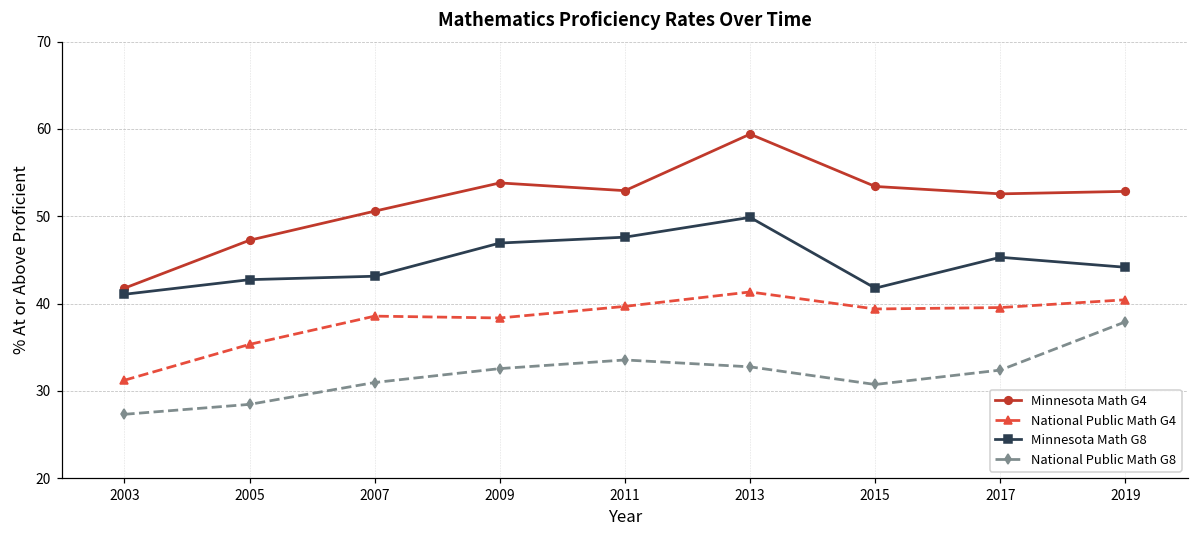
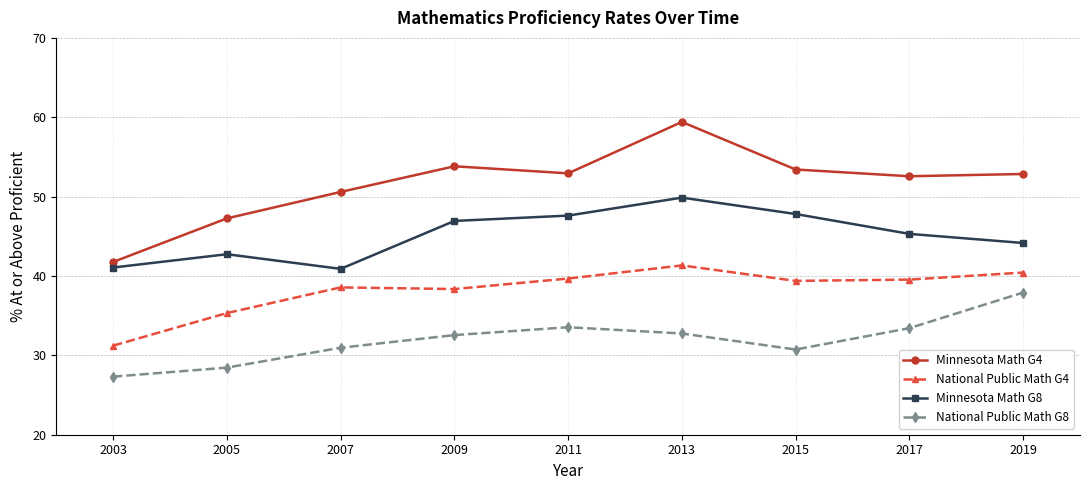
  {
    "Minnesota Math G8": {
      "2003": 41,
      "2005": 43,
-     "2007": 43,
+     "2007": 41,
      "2009": 47,
      "2011": 48,
      "2013": 50,
-     "2015": 42,
+     "2015": 48,
      "2017": 45,
      "2019": 44
    },
    "National Public Math G8": {
      "2003": 27,
      "2005": 28,
      "2007": 31,
      "2009": 33,
      "2011": 34,
      "2013": 33,
      "2015": 31,
-     "2017": 32,
+     "2017": 33,
      "2019": 38
    }
  }
